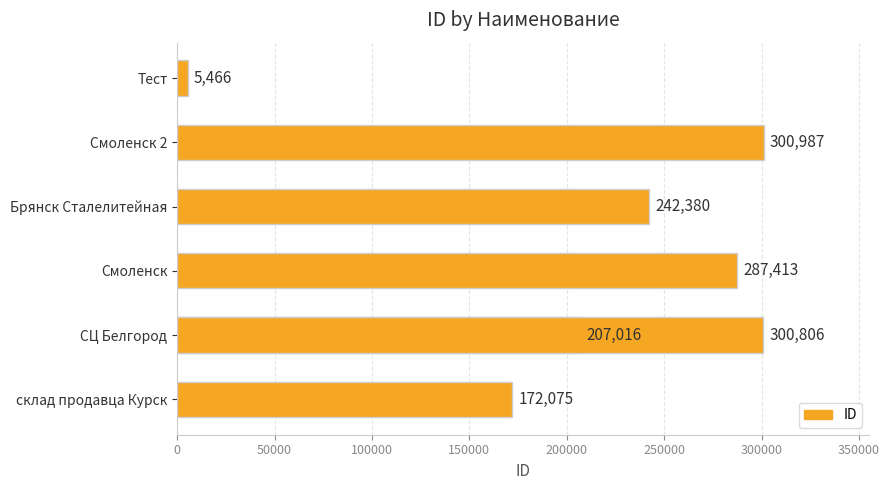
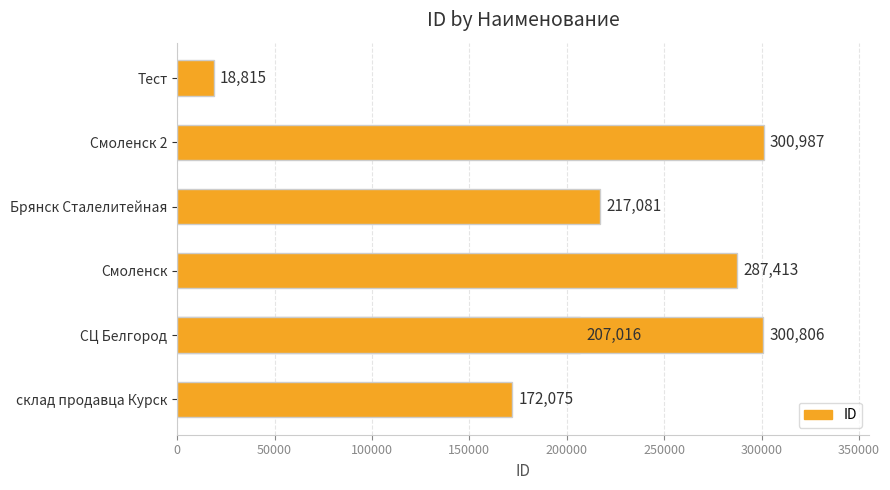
  {
-   "Тест": "5,466",
+   "Тест": "18,815",
    "Смоленск 2": "300,987",
-   "Брянск Сталелитейная": "242,380",
+   "Брянск Сталелитейная": "217,081",
    "Смоленск": "287,413",
    "склад продавца Курск": "172,075"
  }
